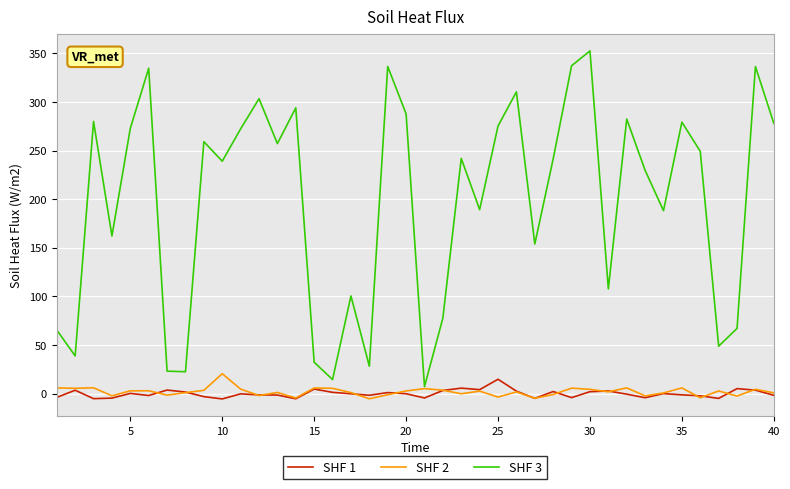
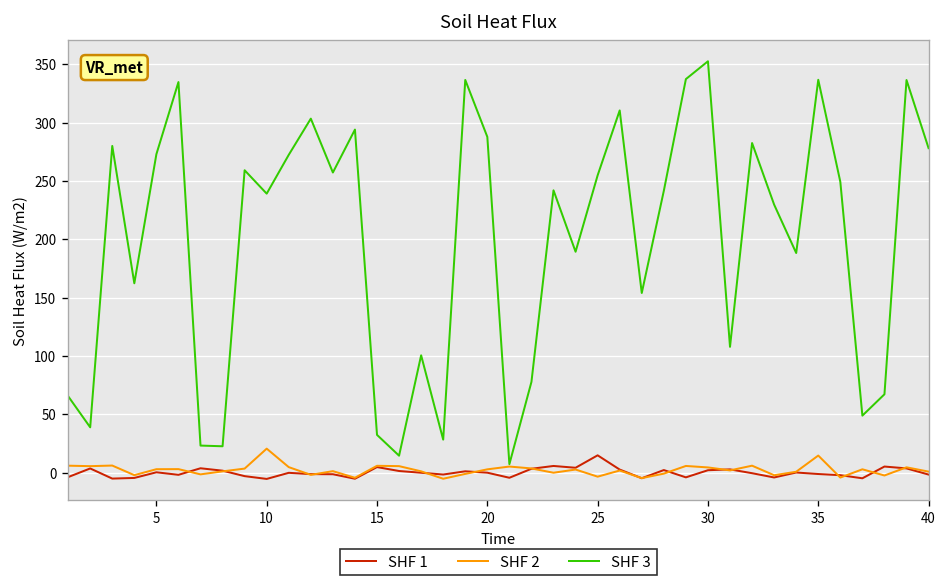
  {
    "SHF 1": {
      "5": 0,
      "10": -10,
      "20": 0,
      "25": 10,
      "35": 0
    },
    "SHF 2": {
      "5": 0,
      "10": 20,
      "20": 0,
      "25": 0,
-     "35": 6
+     "35": 15
    },
    "SHF 3": {
      "5": 270,
      "10": 240,
      "15": 30,
      "20": 290,
-     "25": 280,
+     "25": 250,
      "30": 350,
-     "35": 280,
+     "35": 340,
      "40": 280
    }
  }
